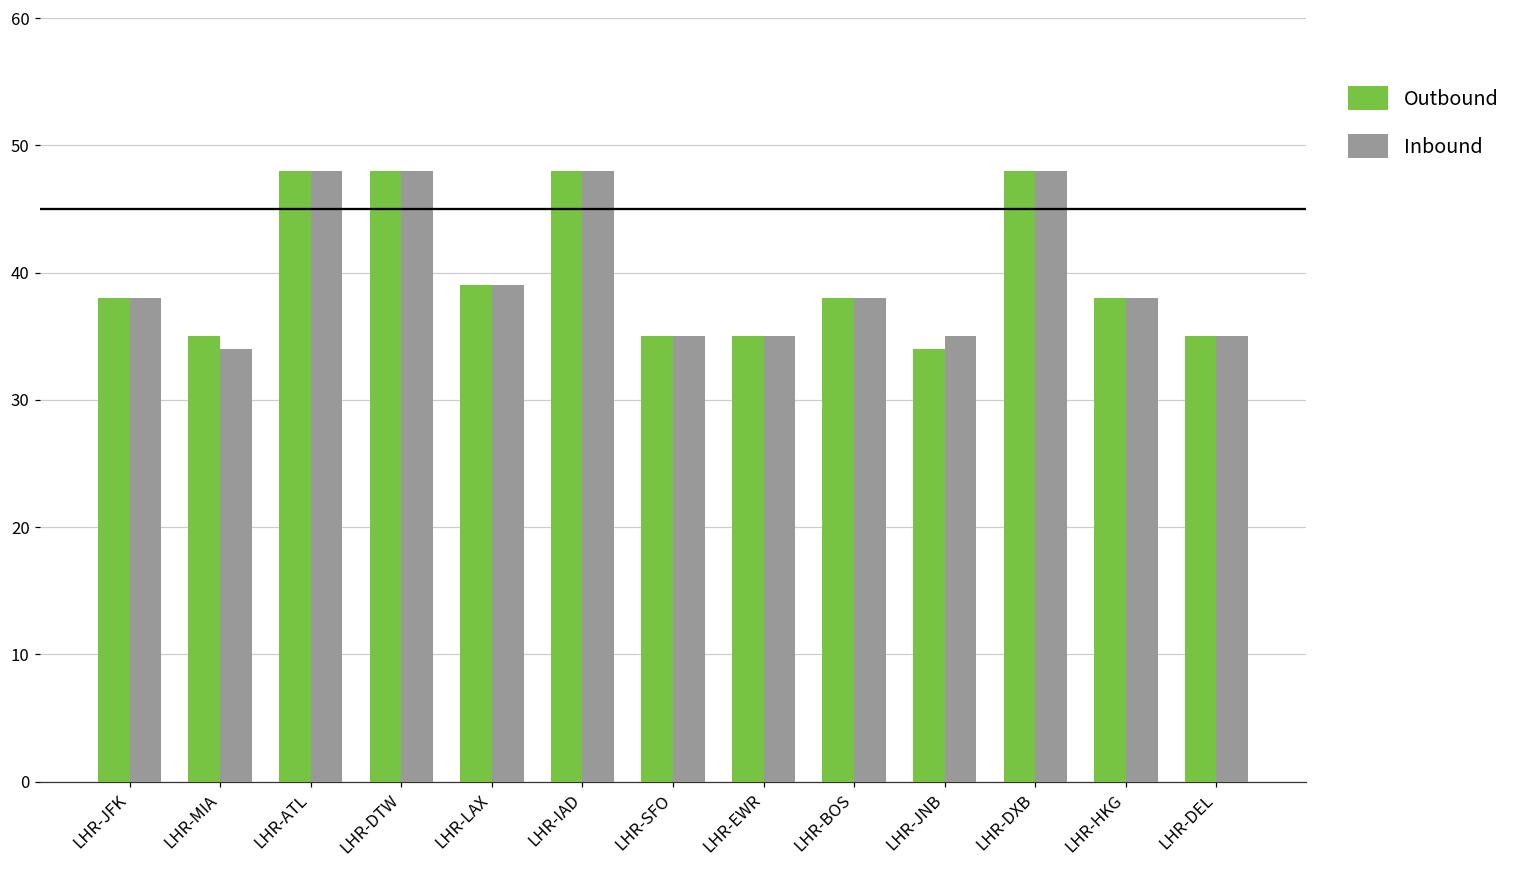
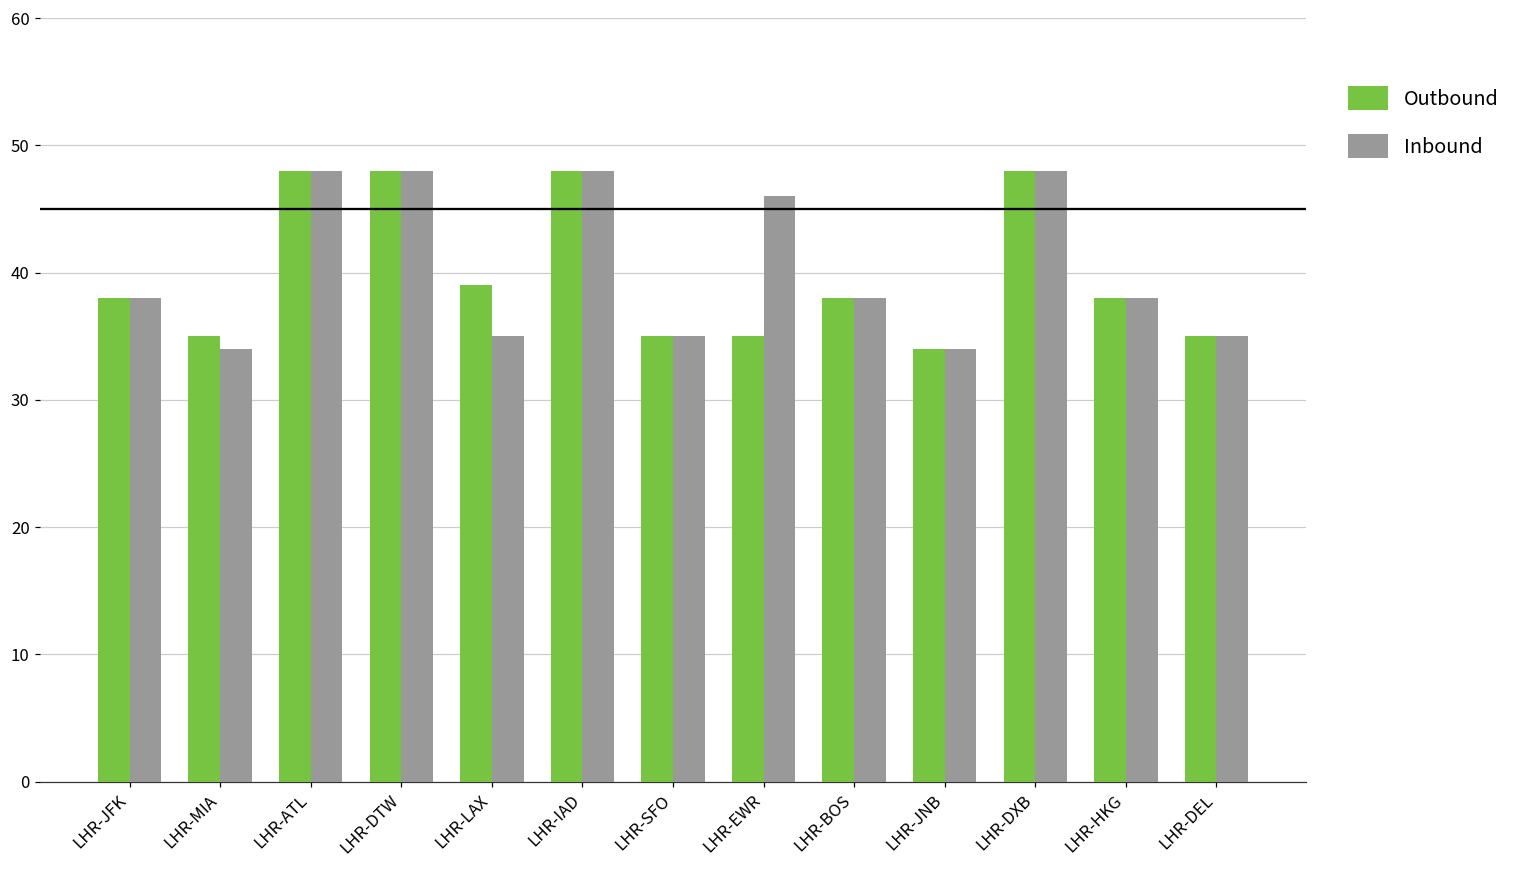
  {
    "Outbound": {
      "LHR-JFK": 38,
      "LHR-MIA": 35,
      "LHR-ATL": 48,
      "LHR-DTW": 48,
      "LHR-LAX": 39,
      "LHR-IAD": 48,
      "LHR-SFO": 35,
      "LHR-EWR": 35,
      "LHR-BOS": 38,
      "LHR-JNB": 34,
      "LHR-DXB": 48,
      "LHR-HKG": 38,
      "LHR-DEL": 35
    },
    "Inbound": {
      "LHR-JFK": 38,
      "LHR-MIA": 34,
      "LHR-ATL": 48,
      "LHR-DTW": 48,
-     "LHR-LAX": 39,
+     "LHR-LAX": 35,
      "LHR-IAD": 48,
      "LHR-SFO": 35,
-     "LHR-EWR": 35,
+     "LHR-EWR": 46,
      "LHR-BOS": 38,
-     "LHR-JNB": 35,
+     "LHR-JNB": 34,
      "LHR-DXB": 48,
      "LHR-HKG": 38,
      "LHR-DEL": 35
    }
  }
